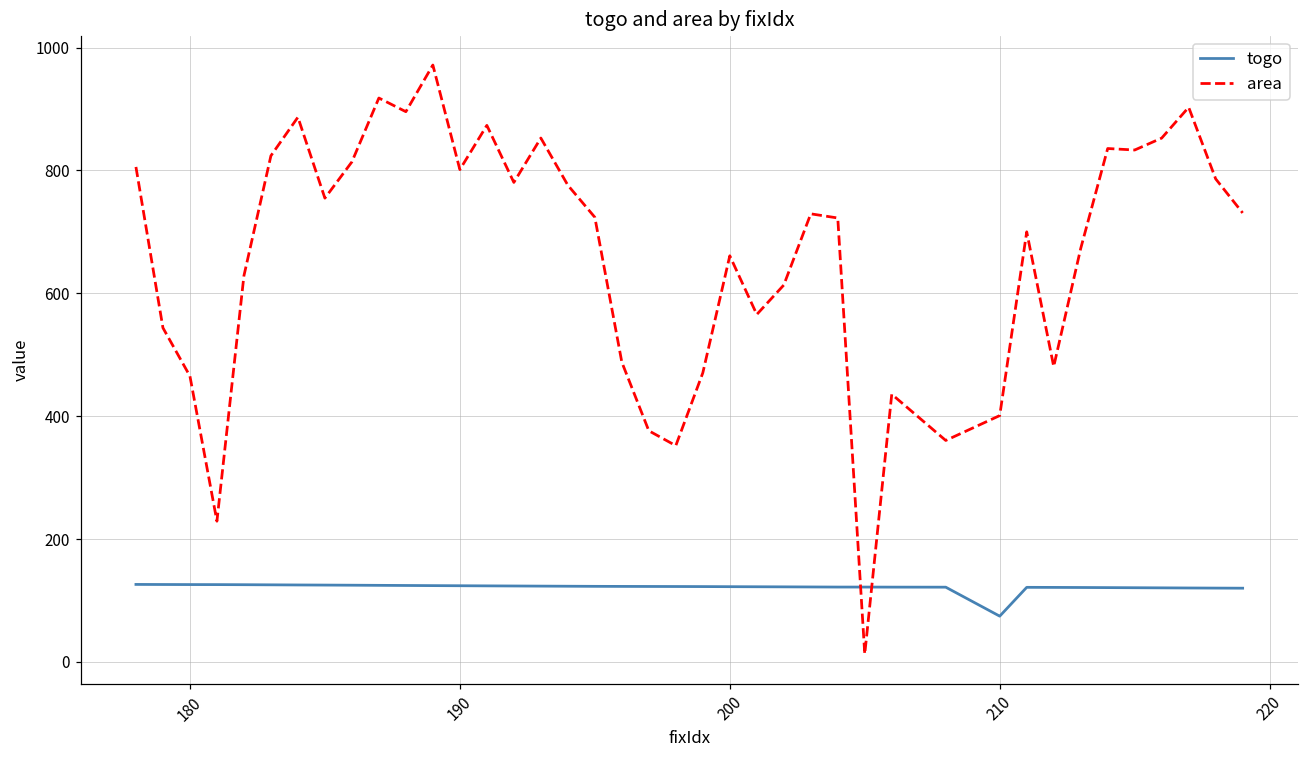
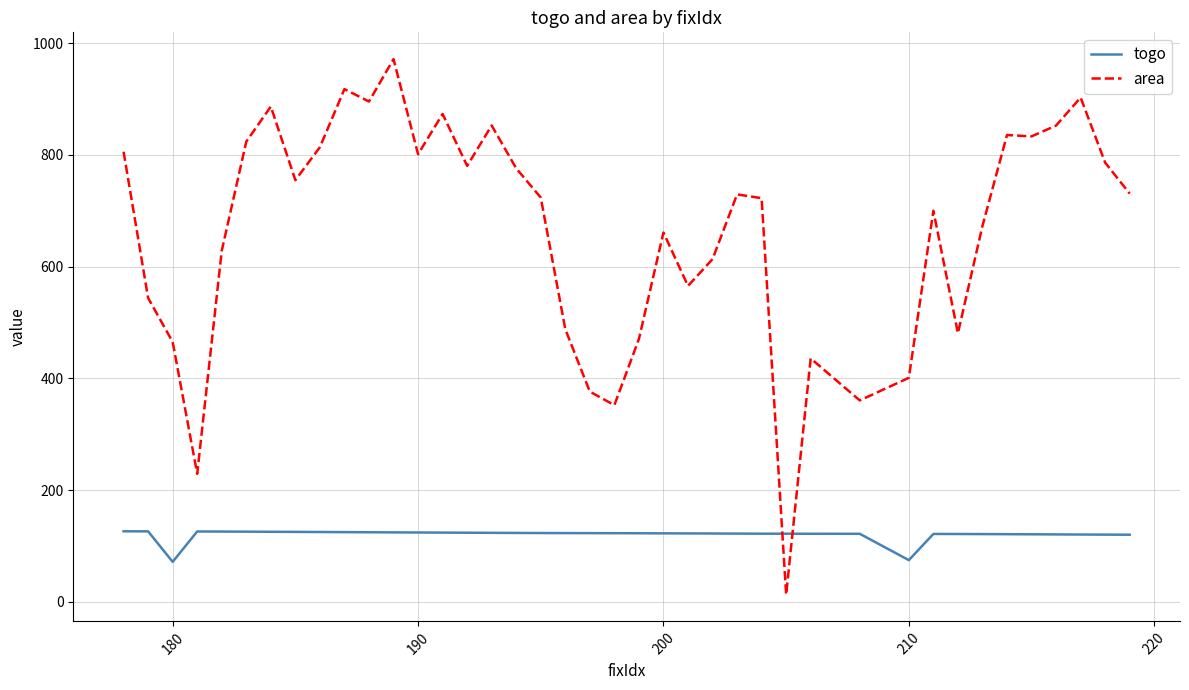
  {
    "togo": {
-     "180": 130,
+     "180": 70,
      "190": 120,
      "200": 120,
      "210": 70
    },
    "area": {
      "180": 470,
      "190": 800,
      "200": 660,
      "210": 400
    }
  }
